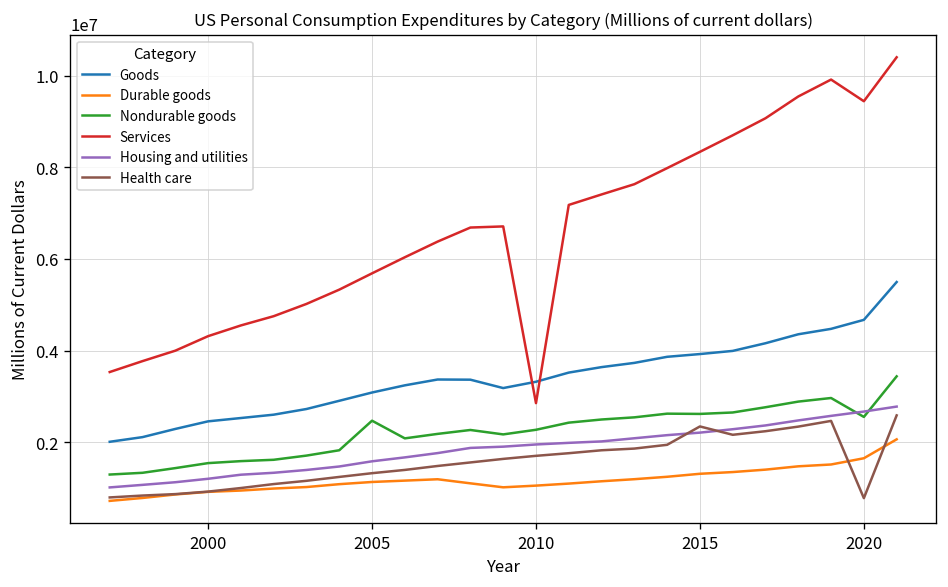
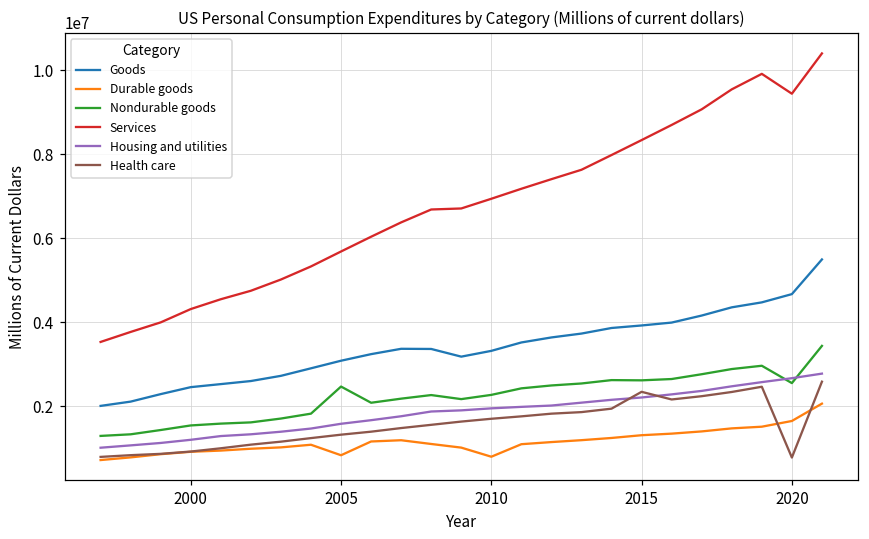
  {
    "Goods": {
      "2000": 2500000,
      "2005": 3100000,
      "2010": 3300000,
      "2015": 3900000,
      "2020": 4700000
    },
    "Durable goods": {
-     "2005": 1100000,
-     "2010": 1000000,
+     "2005": 800000,
+     "2010": 800000,
      "2015": 1300000,
      "2020": 1600000
    },
    "Nondurable goods": {
      "2000": 1500000,
      "2005": 2500000,
      "2010": 2300000,
      "2015": 2600000,
      "2020": 2500000
    },
    "Services": {
      "2000": 4300000,
      "2005": 5700000,
-     "2010": 2900000,
+     "2010": 6900000,
      "2015": 8300000,
      "2020": 9400000
    },
    "Housing and utilities": {
      "2000": 1200000,
      "2005": 1600000,
      "2010": 1900000,
      "2015": 2200000,
      "2020": 2700000
    },
    "Health care": {
      "2005": 1300000,
      "2010": 1700000,
      "2015": 2300000,
      "2020": 800000
    }
  }
